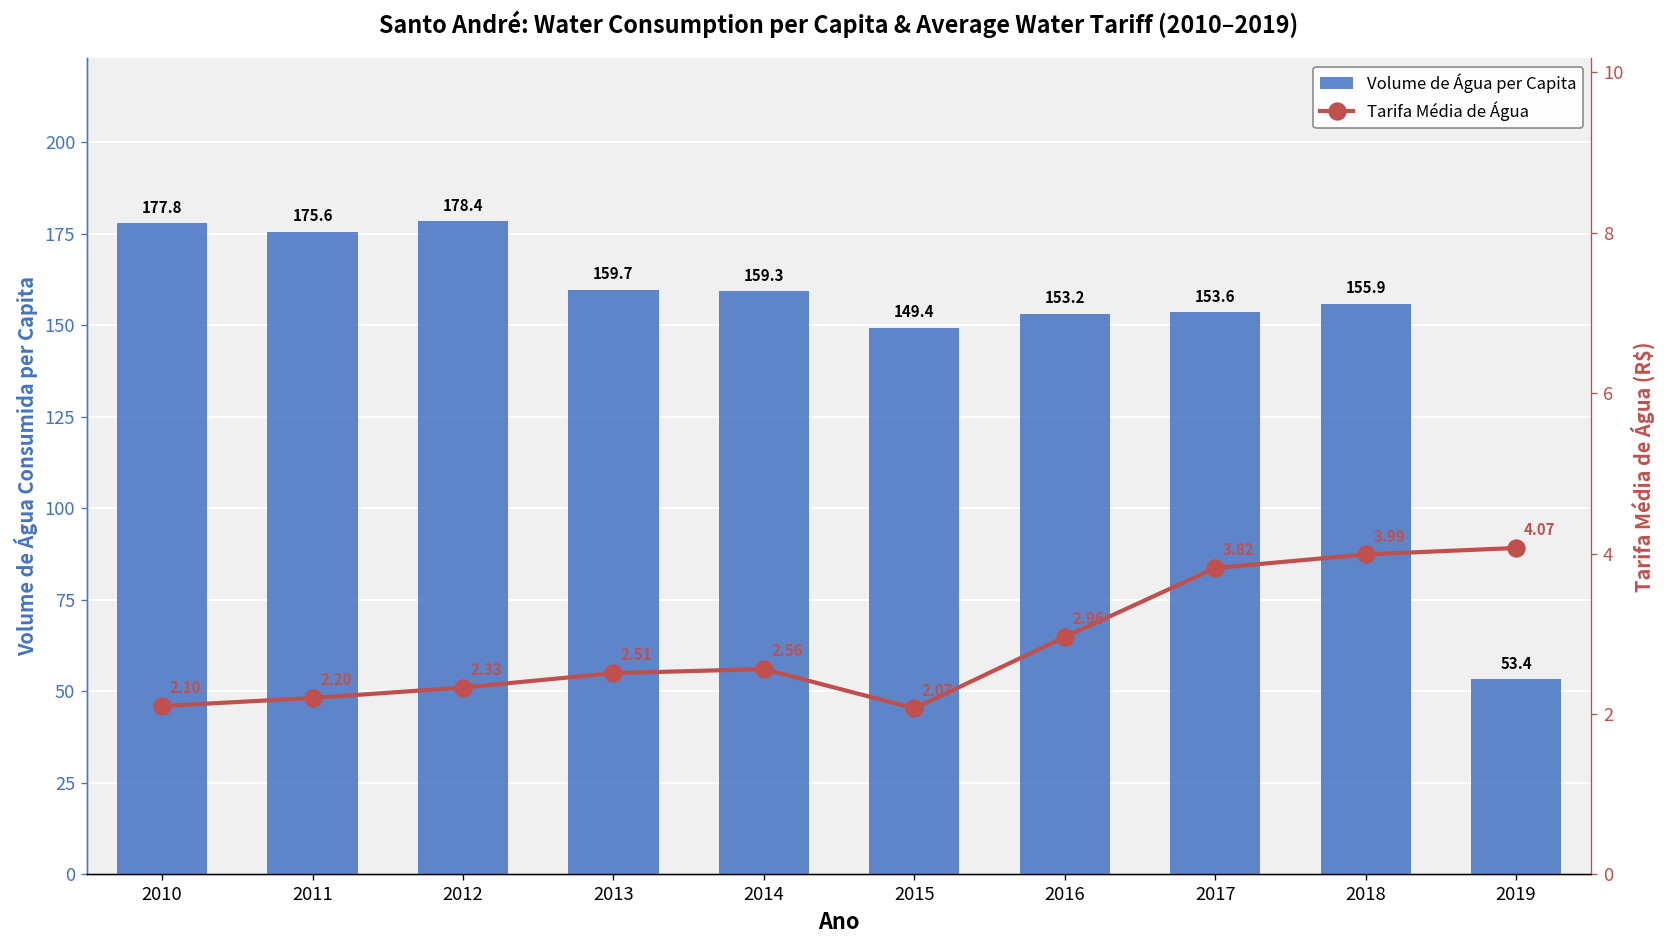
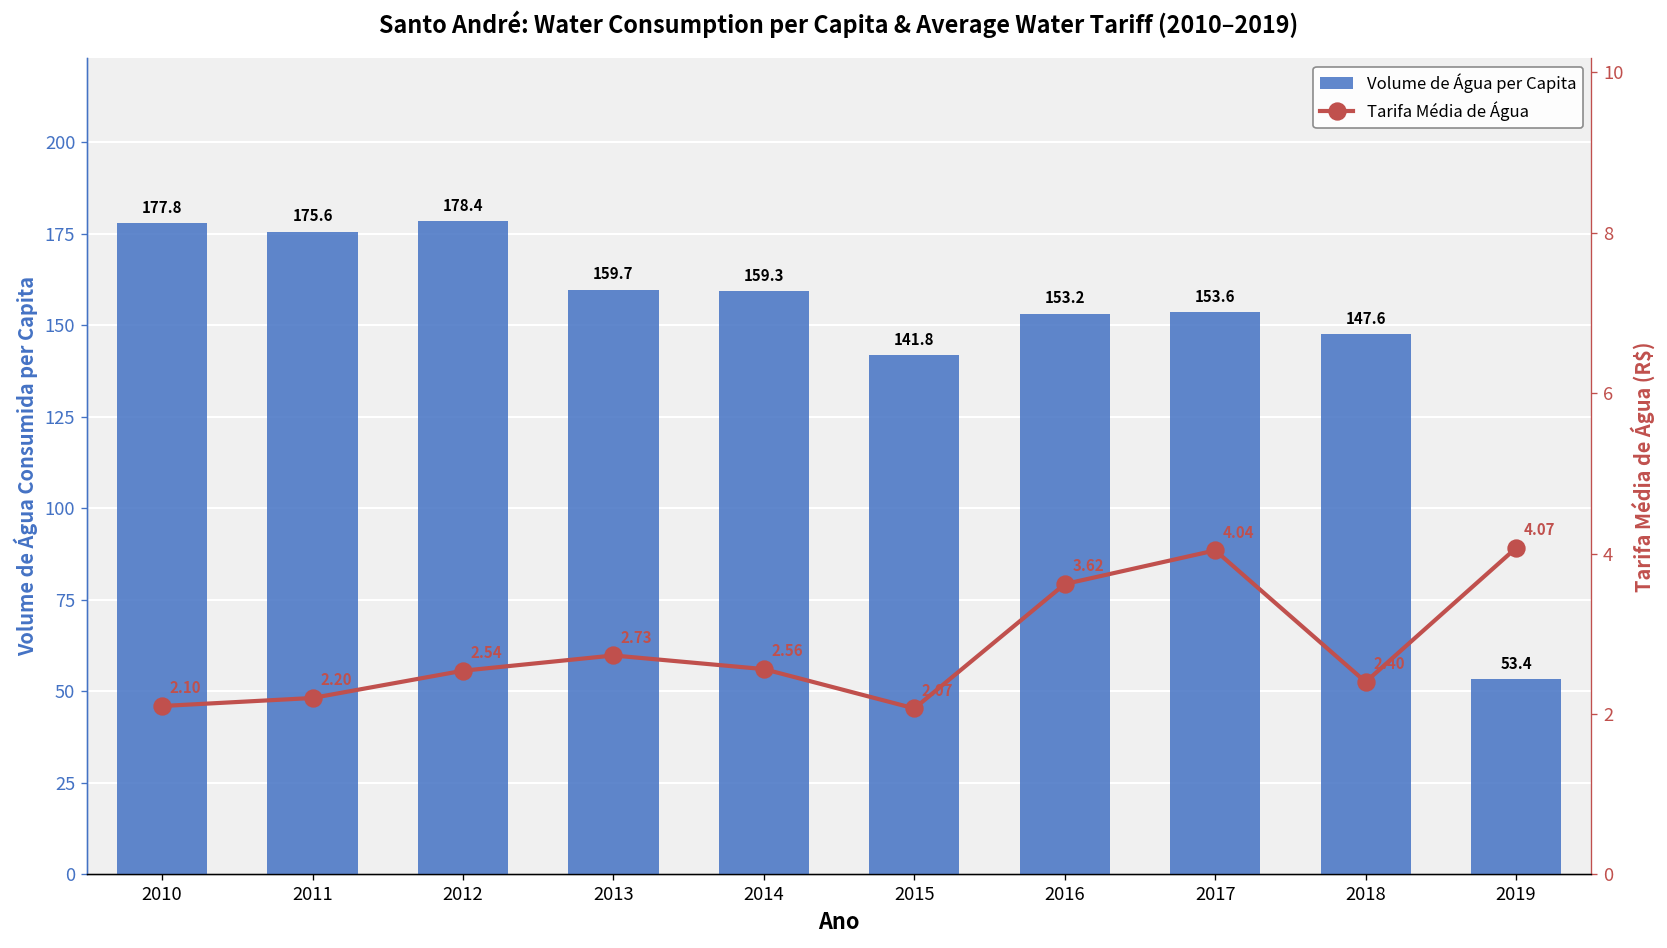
  {
    "Volume de Água per Capita": {
      "2010": 177.8,
      "2011": 175.6,
      "2012": 178.4,
      "2013": 159.7,
      "2014": 159.3,
-     "2015": 149.4,
+     "2015": 141.8,
      "2016": 153.2,
      "2017": 153.6,
-     "2018": 155.9,
+     "2018": 147.6,
      "2019": 53.4
    },
    "Tarifa Média de Água": {
      "2010": 2.10,
      "2011": 2.20,
-     "2012": 2.33,
-     "2013": 2.51,
+     "2012": 2.54,
+     "2013": 2.73,
      "2014": 2.56,
      "2015": 2.07,
-     "2016": 2.96,
-     "2017": 3.82,
-     "2018": 3.99,
+     "2016": 3.62,
+     "2017": 4.04,
+     "2018": 2.40,
      "2019": 4.07
    }
  }
